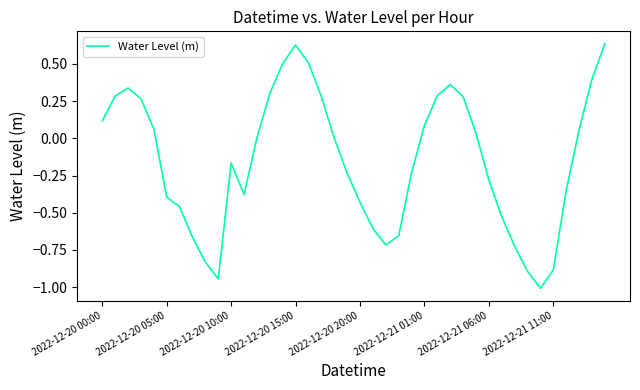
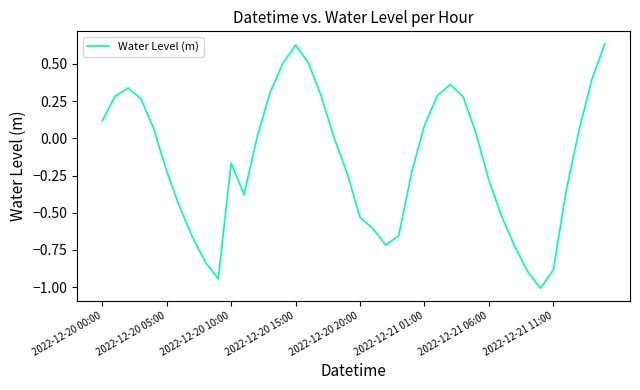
  {
    "2022-12-20 00:00": 0.12,
-   "2022-12-20 05:00": -0.39,
+   "2022-12-20 05:00": -0.22,
    "2022-12-20 10:00": -0.17,
    "2022-12-20 15:00": 0.63,
-   "2022-12-20 20:00": -0.43,
+   "2022-12-20 20:00": -0.53,
    "2022-12-21 01:00": 0.09,
    "2022-12-21 06:00": -0.28,
    "2022-12-21 11:00": -0.88
  }
